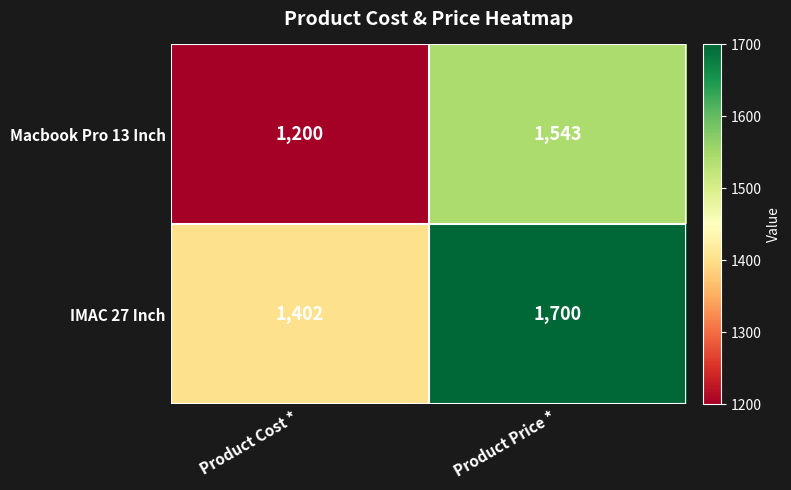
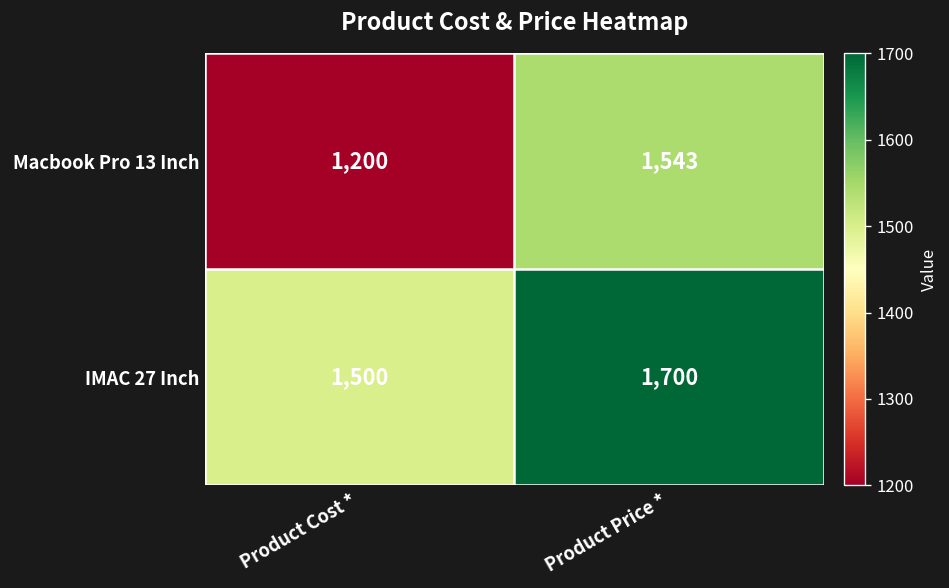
  {
    "Macbook Pro 13 Inch": {
      "Product Cost *": "1,200",
      "Product Price *": "1,543"
    },
    "IMAC 27 Inch": {
-     "Product Cost *": "1,402",
+     "Product Cost *": "1,500",
      "Product Price *": "1,700"
    }
  }
